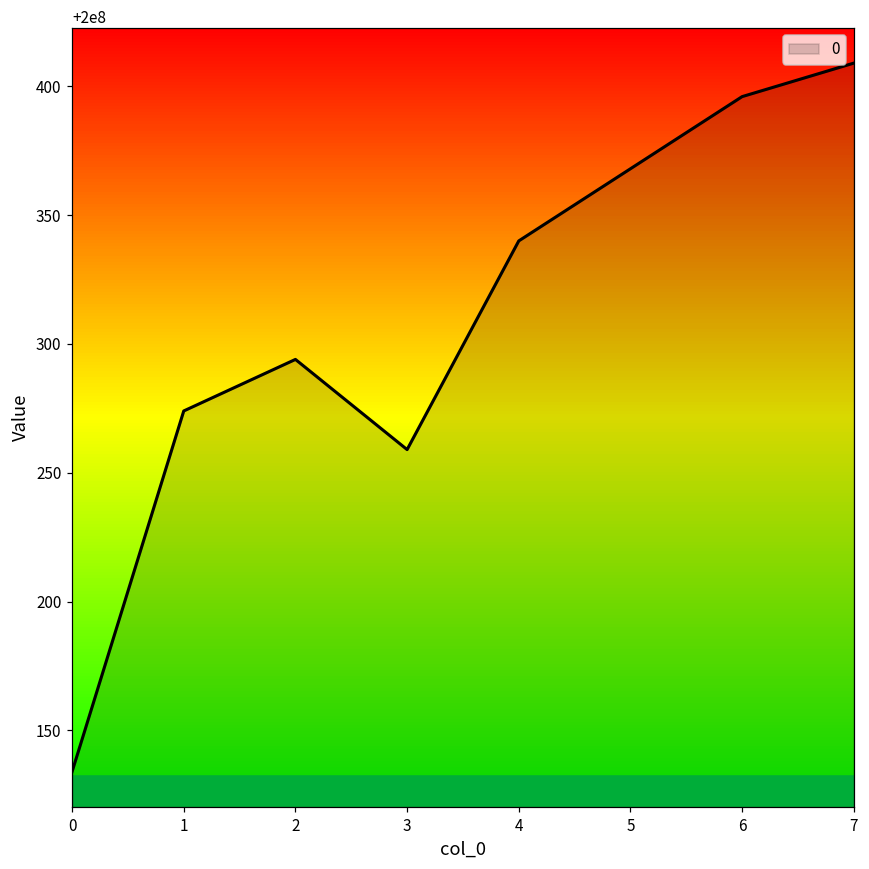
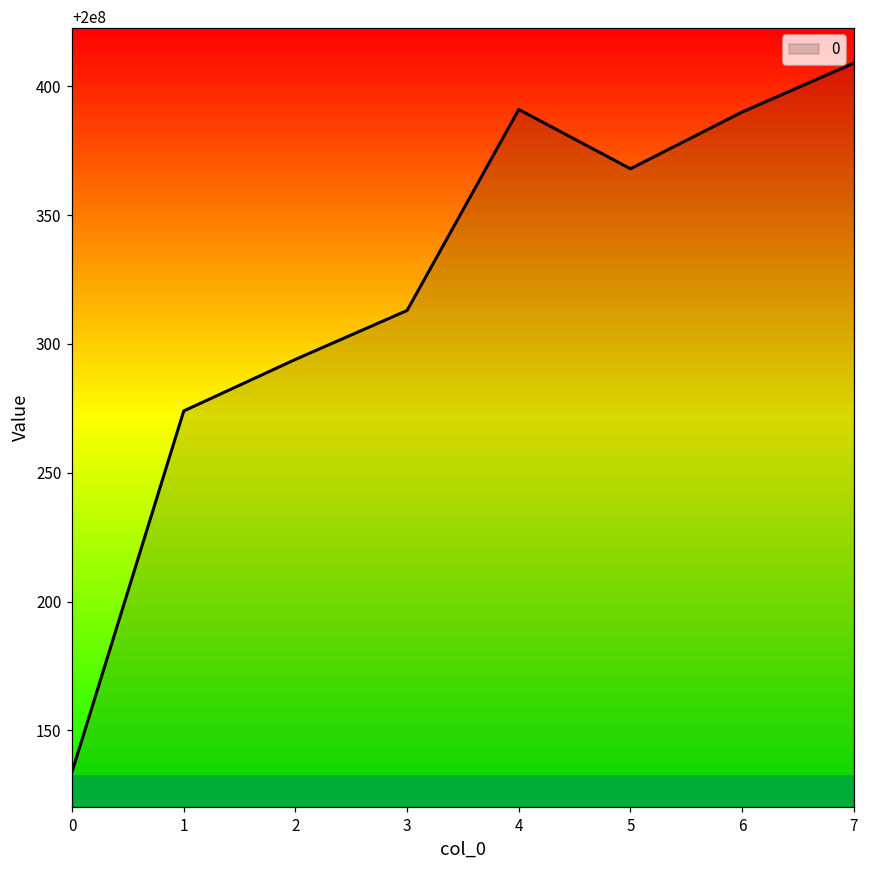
  {
    "0": {
      "0": 200000134,
      "1": 200000274,
      "2": 200000294,
-     "3": 200000259,
-     "4": 200000340,
+     "3": 200000313,
+     "4": 200000391,
      "5": 200000368,
-     "6": 200000396,
+     "6": 200000390,
      "7": 200000409
    }
  }
